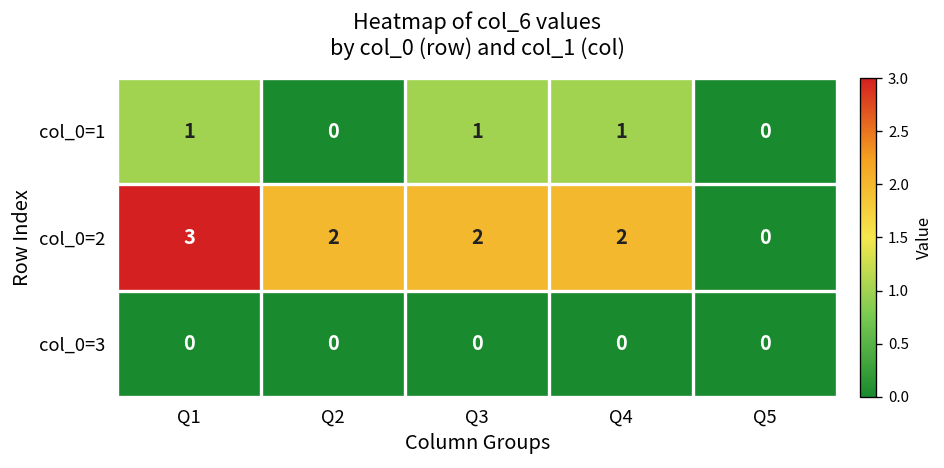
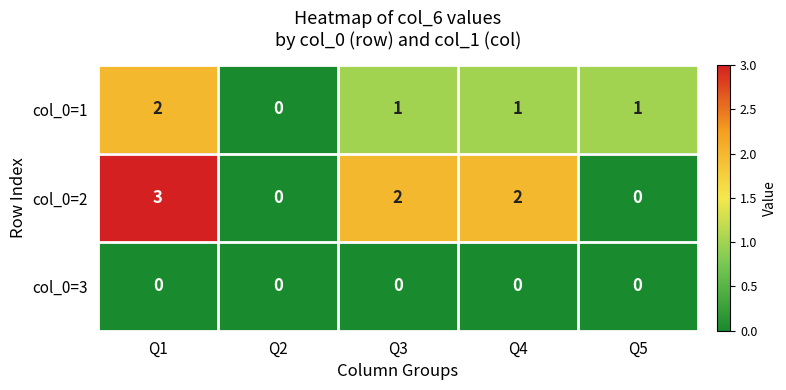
  {
    "col_0=1": {
-     "Q1": 1,
+     "Q1": 2,
      "Q2": 0,
      "Q3": 1,
      "Q4": 1,
-     "Q5": 0
+     "Q5": 1
    },
    "col_0=2": {
      "Q1": 3,
-     "Q2": 2,
+     "Q2": 0,
      "Q3": 2,
      "Q4": 2,
      "Q5": 0
    },
    "col_0=3": {
      "Q1": 0,
      "Q2": 0,
      "Q3": 0,
      "Q4": 0,
      "Q5": 0
    }
  }
